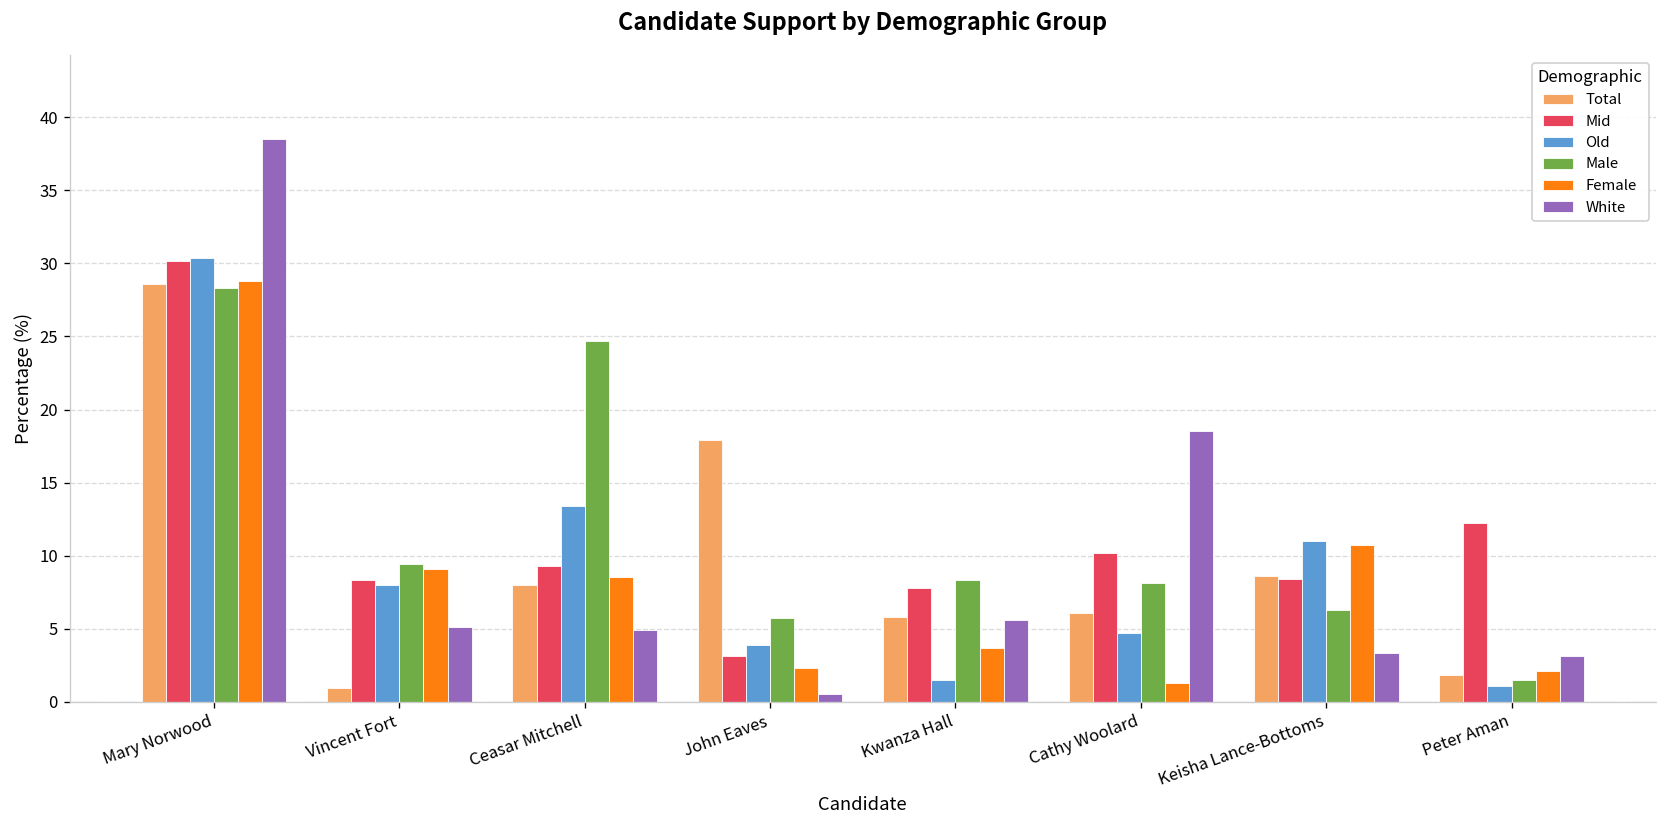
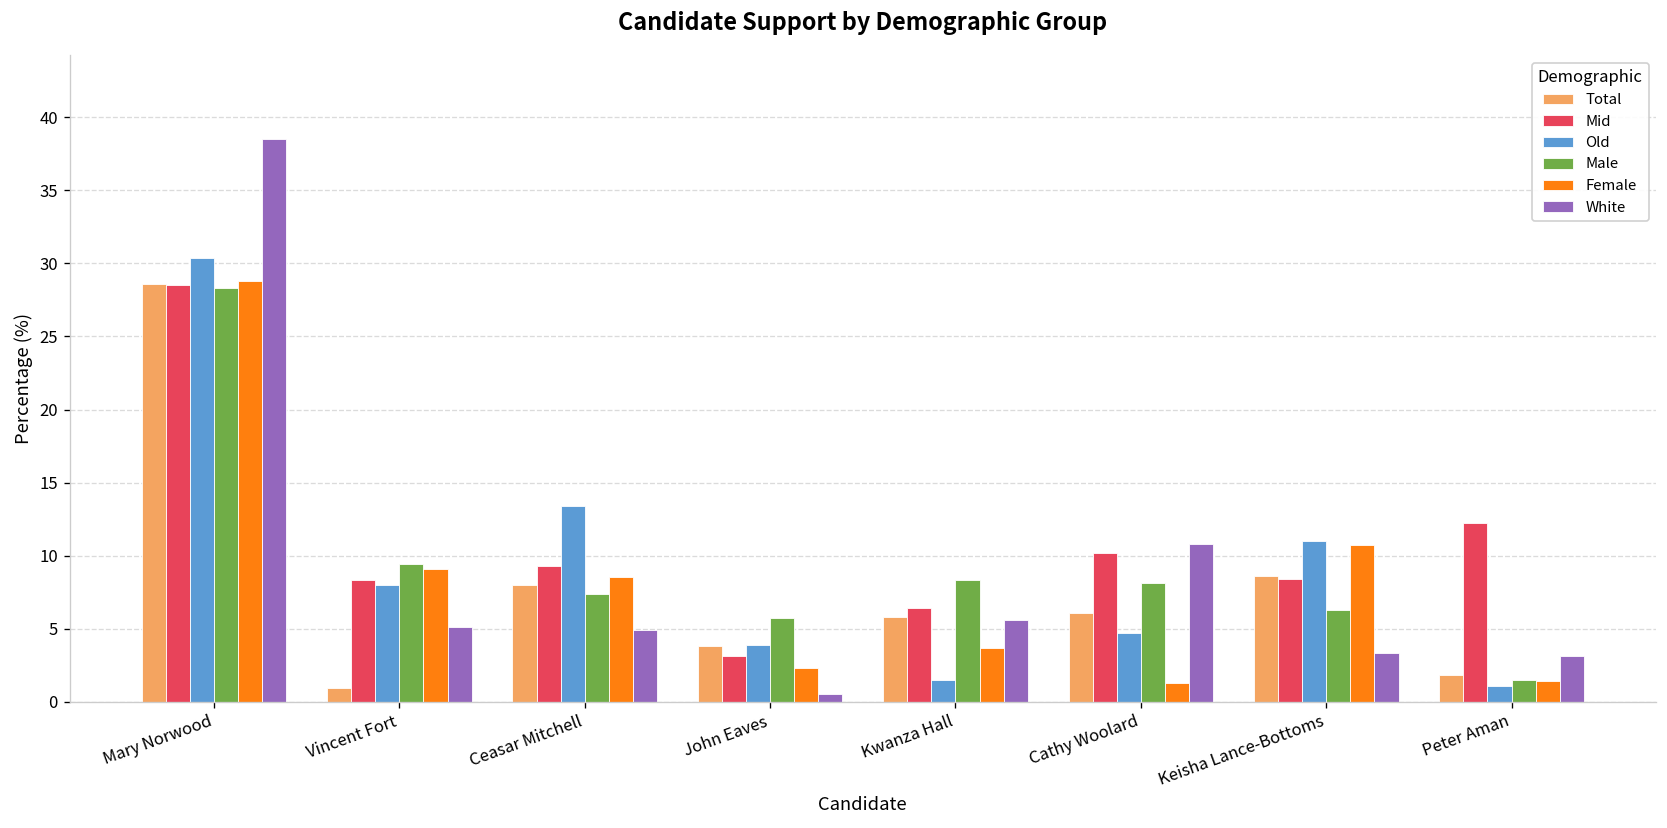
  {
    "Total": {
      "Mary Norwood": 28.6,
      "Vincent Fort": 0.9,
      "Ceasar Mitchell": 8.0,
-     "John Eaves": 17.9,
+     "John Eaves": 3.8,
      "Kwanza Hall": 5.8,
      "Cathy Woolard": 6.1,
      "Keisha Lance-Bottoms": 8.6,
      "Peter Aman": 1.8
    },
    "Mid": {
-     "Mary Norwood": 30.2,
+     "Mary Norwood": 28.5,
      "Vincent Fort": 8.3,
      "Ceasar Mitchell": 9.3,
      "John Eaves": 3.1,
-     "Kwanza Hall": 7.8,
+     "Kwanza Hall": 6.4,
      "Cathy Woolard": 10.2,
      "Keisha Lance-Bottoms": 8.4,
      "Peter Aman": 12.2
    },
    "Old": {
      "Mary Norwood": 30.4,
      "Vincent Fort": 8.0,
      "Ceasar Mitchell": 13.4,
      "John Eaves": 3.9,
      "Kwanza Hall": 1.5,
      "Cathy Woolard": 4.7,
      "Keisha Lance-Bottoms": 11.0,
      "Peter Aman": 1.1
    },
    "Male": {
      "Mary Norwood": 28.3,
      "Vincent Fort": 9.4,
-     "Ceasar Mitchell": 24.7,
+     "Ceasar Mitchell": 7.4,
      "John Eaves": 5.7,
      "Kwanza Hall": 8.3,
      "Cathy Woolard": 8.1,
      "Keisha Lance-Bottoms": 6.3,
      "Peter Aman": 1.5
    },
    "Female": {
      "Mary Norwood": 28.8,
      "Vincent Fort": 9.1,
      "Ceasar Mitchell": 8.5,
      "John Eaves": 2.3,
      "Kwanza Hall": 3.7,
      "Cathy Woolard": 1.3,
      "Keisha Lance-Bottoms": 10.7,
-     "Peter Aman": 2.1
+     "Peter Aman": 1.4
    },
    "White": {
      "Mary Norwood": 38.5,
      "Vincent Fort": 5.1,
      "Ceasar Mitchell": 4.9,
      "John Eaves": 0.5,
      "Kwanza Hall": 5.6,
-     "Cathy Woolard": 18.5,
+     "Cathy Woolard": 10.8,
      "Keisha Lance-Bottoms": 3.3,
      "Peter Aman": 3.1
    }
  }
